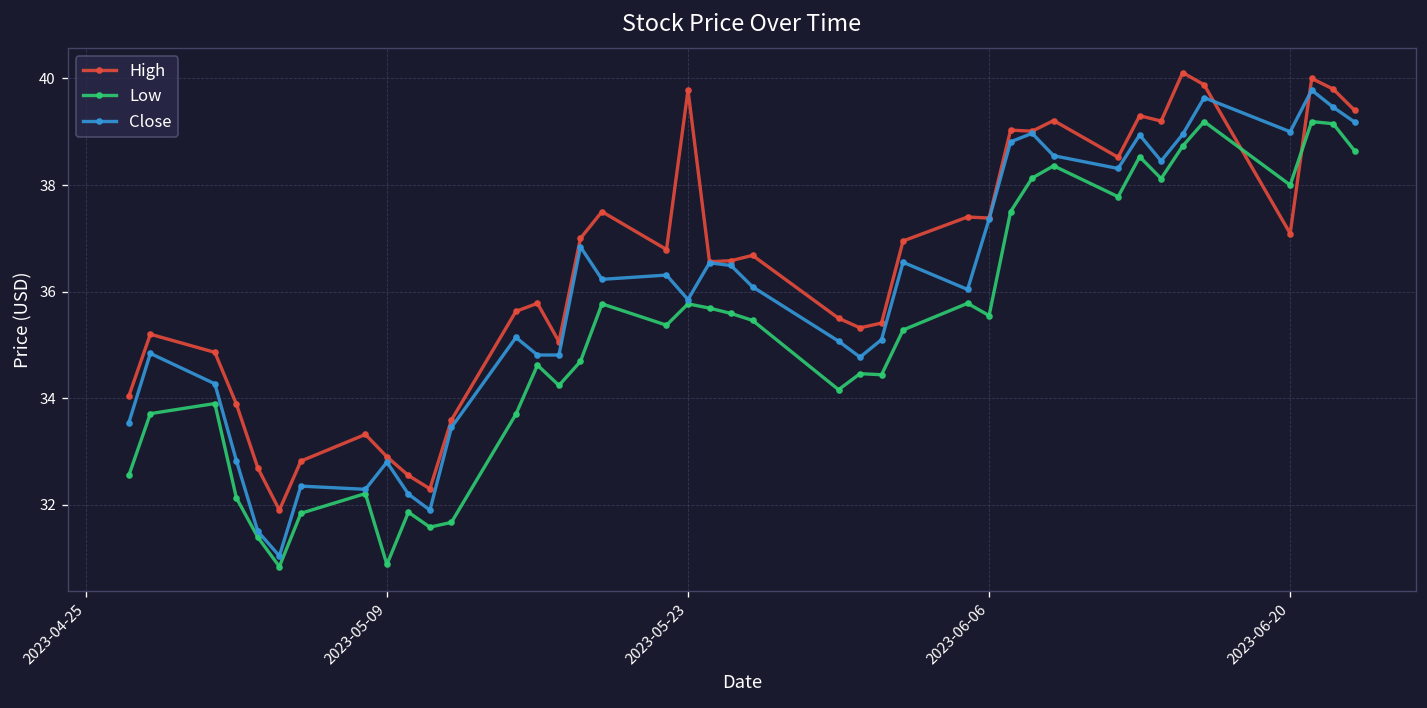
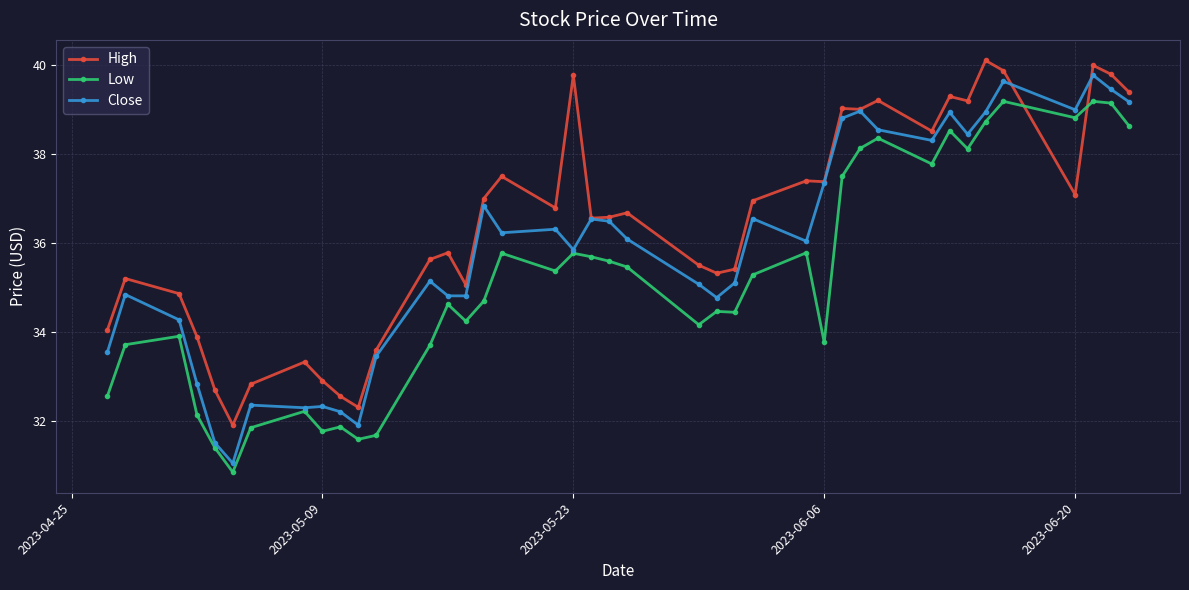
  {
    "High": {
      "2023-05-09": 32.9,
      "2023-05-23": 39.8,
      "2023-06-20": 37.1
    },
    "Low": {
-     "2023-05-09": 30.9,
+     "2023-05-09": 31.8,
      "2023-05-23": 35.8,
-     "2023-06-06": 35.6,
-     "2023-06-20": 38.0
+     "2023-06-06": 33.8,
+     "2023-06-20": 38.8
    },
    "Close": {
-     "2023-05-09": 32.8,
+     "2023-05-09": 32.3,
      "2023-05-23": 35.9,
      "2023-06-20": 39.0
    }
  }
